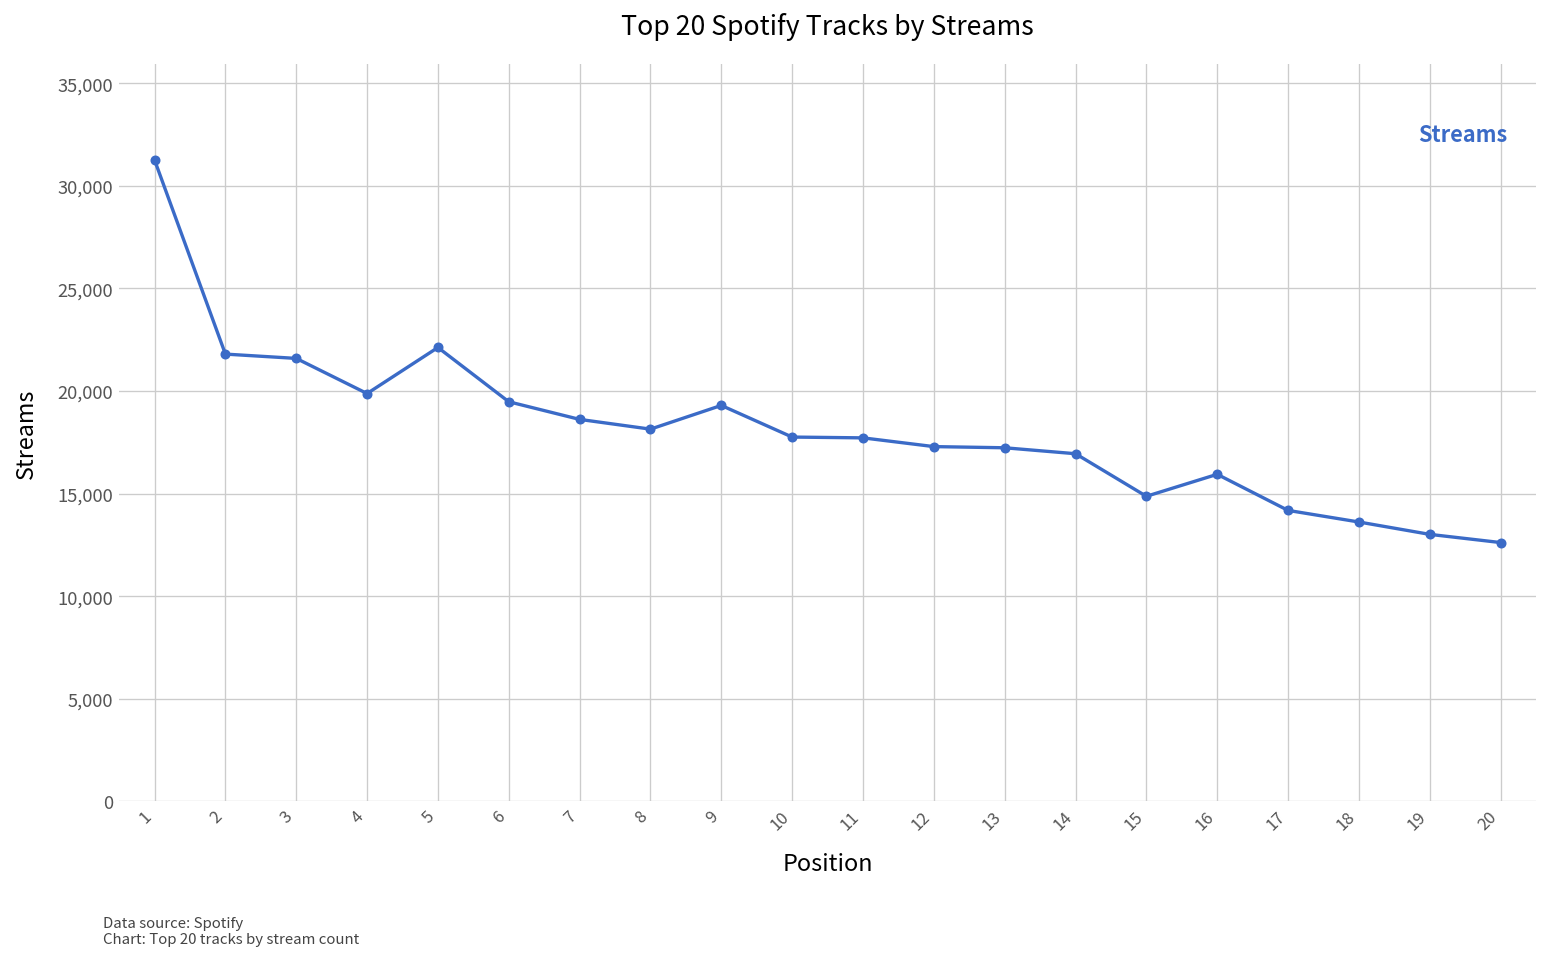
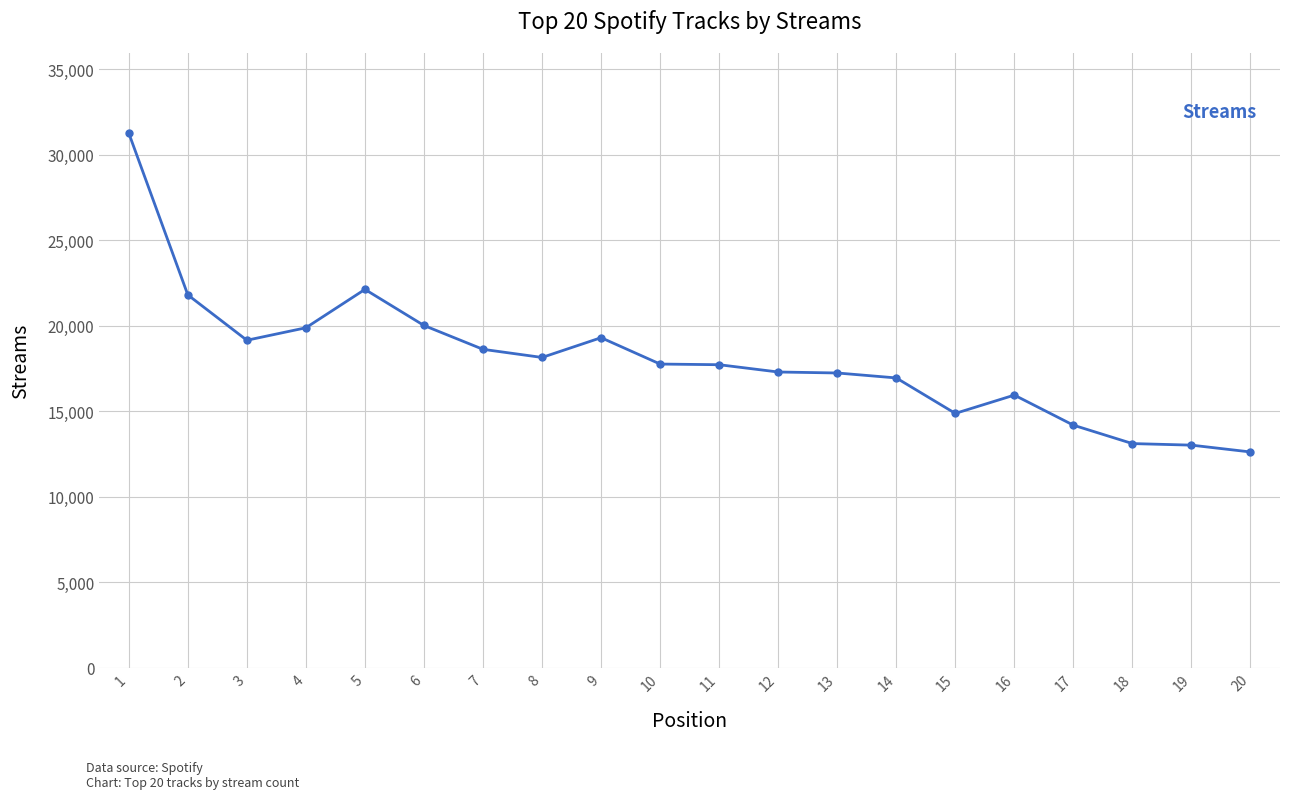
  {
    "1": "31,300",
    "2": "21,800",
-   "3": "21,600",
+   "3": "19,100",
    "4": "19,900",
    "5": "22,100",
-   "6": "19,500",
+   "6": "20,000",
    "7": "18,600",
    "8": "18,100",
    "9": "19,300",
    "10": "17,800",
    "11": "17,700",
    "12": "17,300",
    "13": "17,200",
    "14": "16,900",
    "15": "14,900",
    "16": "15,900",
    "17": "14,200",
-   "18": "13,600",
+   "18": "13,100",
    "19": "13,000",
    "20": "12,600"
  }
